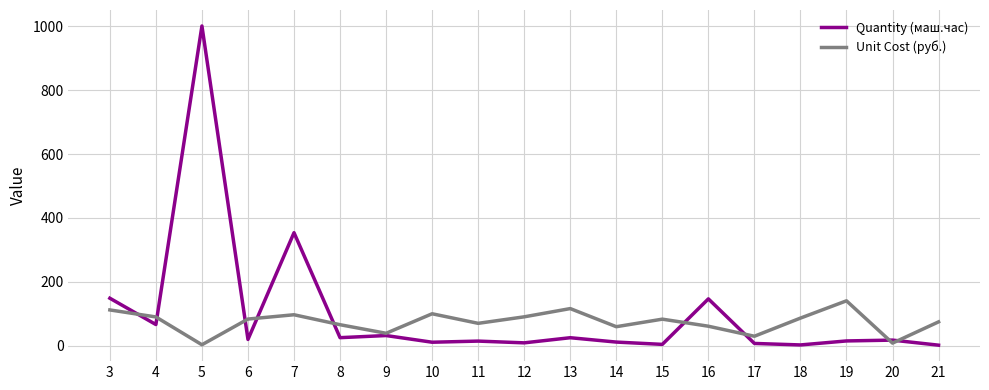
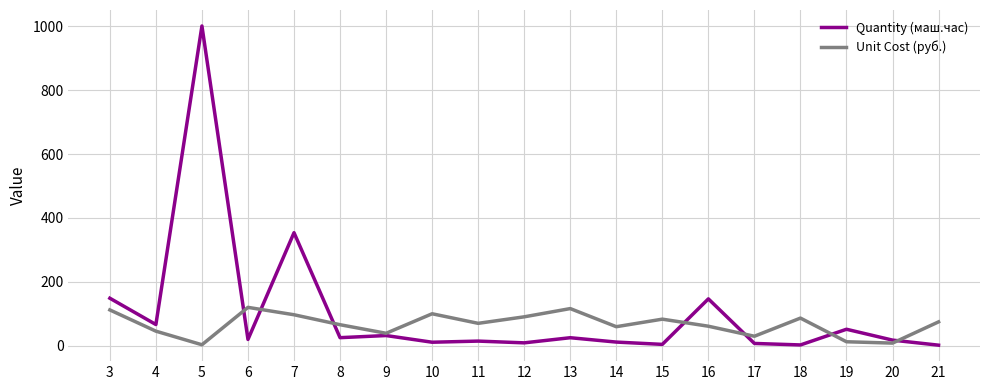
  {
    "Quantity (маш.час)": {
      "3": 150,
      "4": 70,
      "5": 1000,
      "6": 20,
      "7": 350,
      "8": 30,
      "10": 10,
      "11": 10,
      "12": 10,
      "13": 20,
      "14": 10,
      "15": 0,
      "16": 150,
      "17": 10,
      "18": 0,
-     "19": 10,
+     "19": 50,
      "20": 20,
      "21": 0
    },
    "Unit Cost (руб.)": {
      "3": 110,
-     "4": 90,
+     "4": 50,
      "5": 0,
-     "6": 80,
+     "6": 120,
      "7": 100,
      "8": 70,
      "10": 100,
      "11": 70,
      "12": 90,
      "13": 120,
      "14": 60,
      "15": 80,
      "16": 60,
      "17": 30,
      "18": 90,
-     "19": 140,
+     "19": 10,
      "20": 10,
      "21": 70
    }
  }
